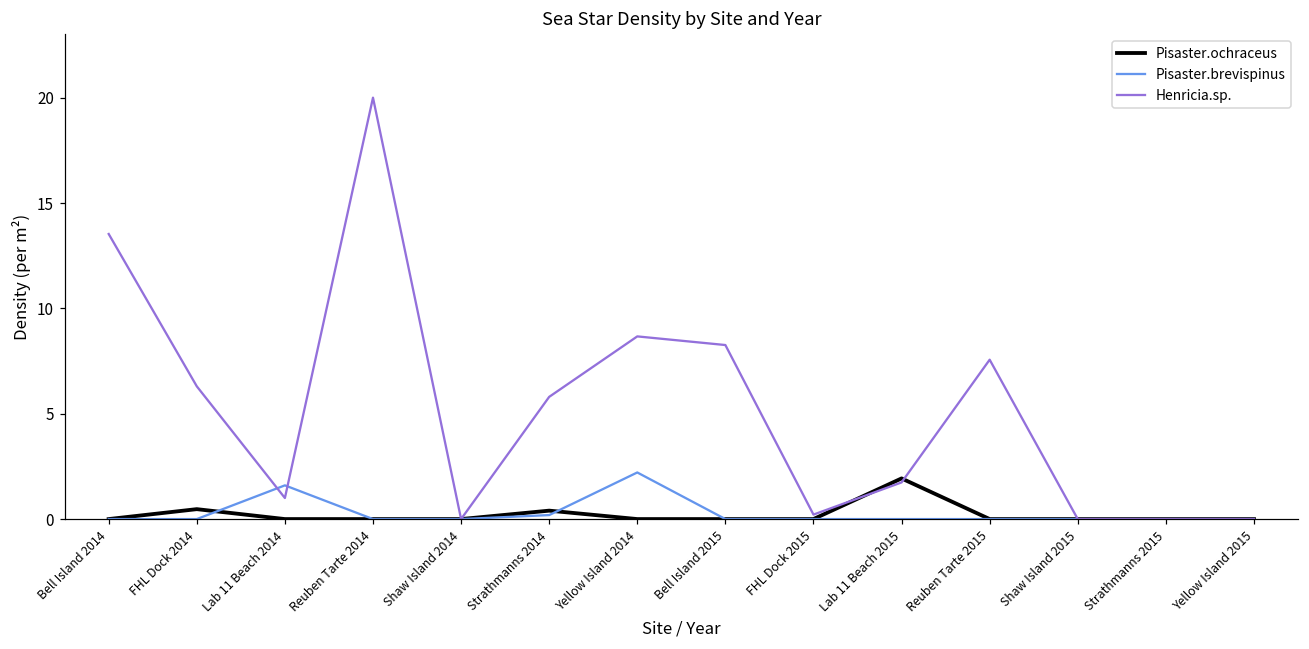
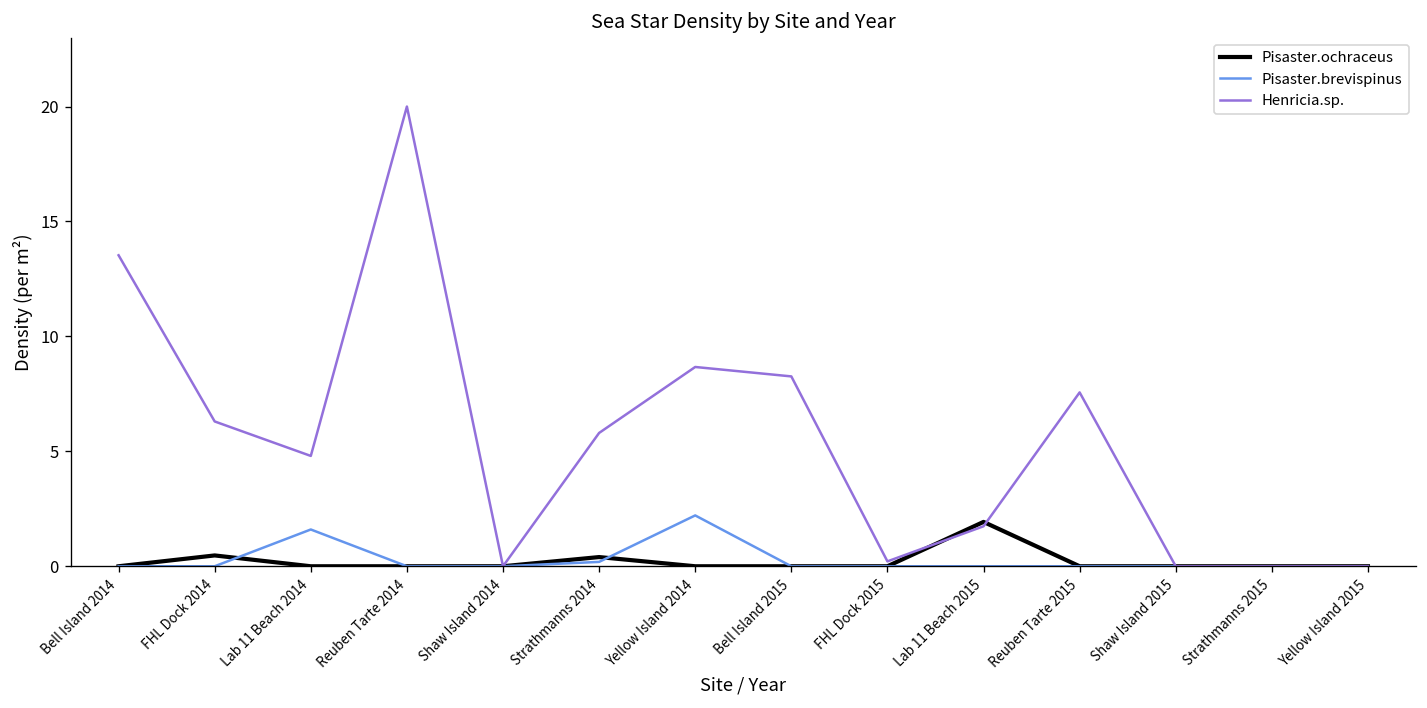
  {
    "Pisaster.ochraceus": {
      "FHL Dock 2014": 0.5,
      "Lab 11 Beach 2014": 0.0,
      "Strathmanns 2014": 0.4,
      "Yellow Island 2014": 0.0,
      "Lab 11 Beach 2015": 1.9
    },
    "Pisaster.brevispinus": {
      "FHL Dock 2014": 0.0,
      "Lab 11 Beach 2014": 1.6,
      "Strathmanns 2014": 0.2,
      "Yellow Island 2014": 2.2,
      "Lab 11 Beach 2015": 0.0
    },
    "Henricia.sp.": {
      "Bell Island 2014": 13.5,
      "FHL Dock 2014": 6.3,
-     "Lab 11 Beach 2014": 1.0,
+     "Lab 11 Beach 2014": 4.8,
      "Reuben Tarte 2014": 20.0,
      "Strathmanns 2014": 5.8,
      "Yellow Island 2014": 8.7,
      "Bell Island 2015": 8.3,
      "FHL Dock 2015": 0.2,
      "Lab 11 Beach 2015": 1.7,
      "Reuben Tarte 2015": 7.6
    }
  }
